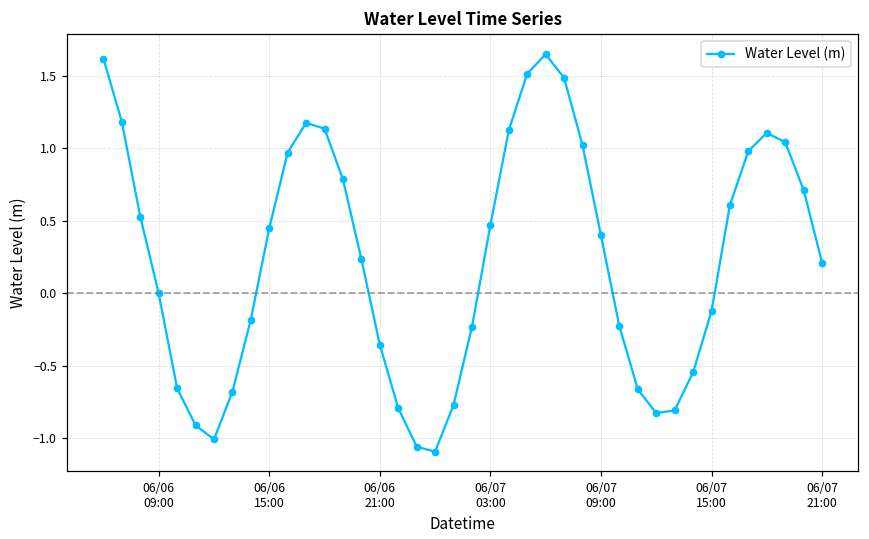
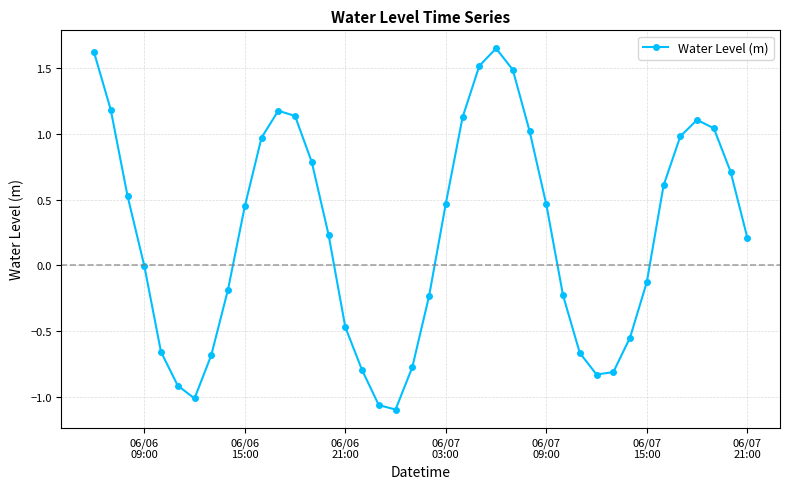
  {
    "06/06 09:00": 0.00,
    "06/06 15:00": 0.45,
-   "06/06 21:00": -0.36,
+   "06/06 21:00": -0.47,
    "06/07 03:00": 0.47,
-   "06/07 09:00": 0.40,
+   "06/07 09:00": 0.46,
    "06/07 15:00": -0.13,
    "06/07 21:00": 0.21
  }
